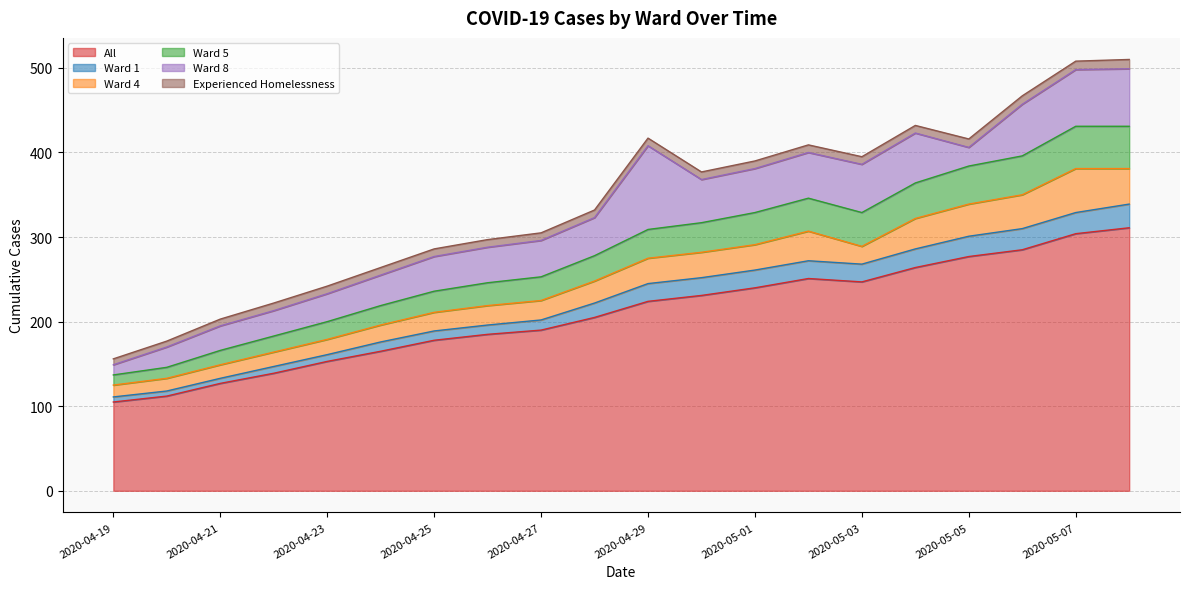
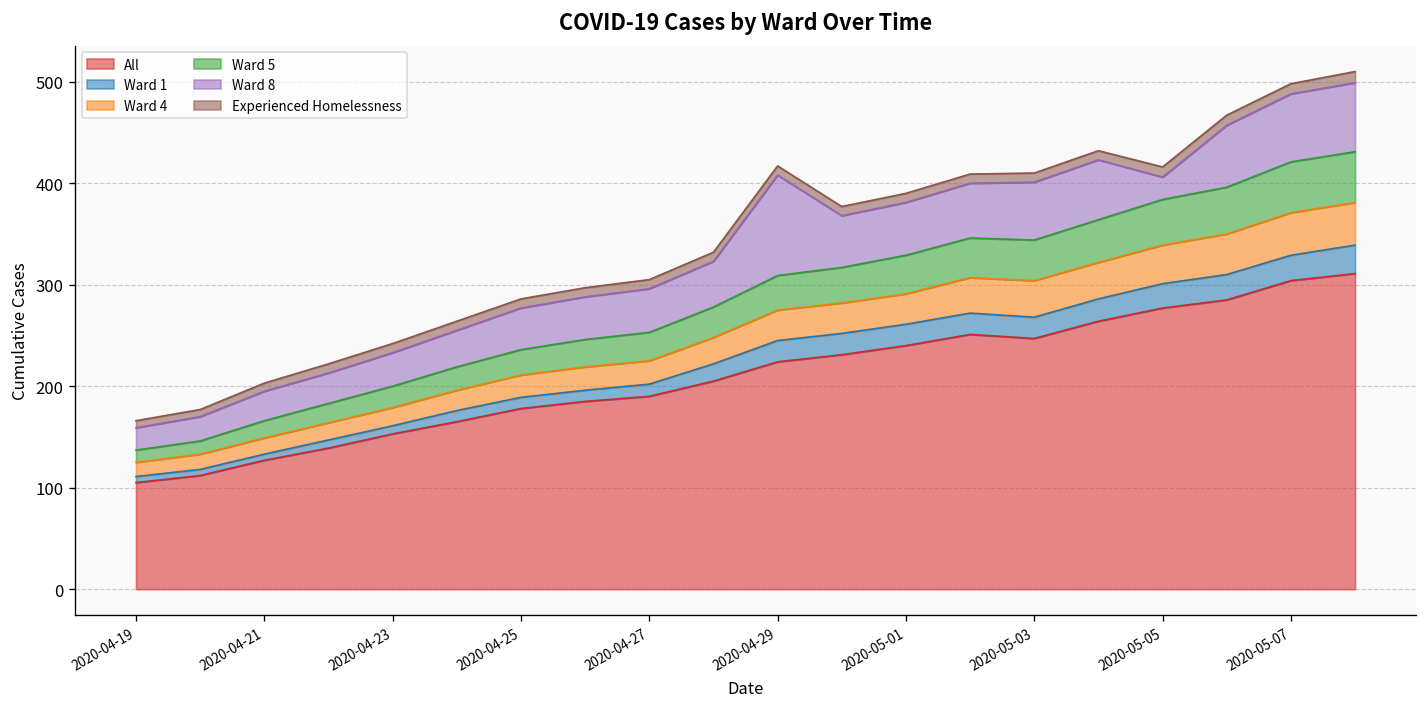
  {
    "All": {
      "2020-04-19": 110,
      "2020-04-21": 130,
      "2020-04-23": 150,
      "2020-04-25": 180,
      "2020-04-27": 190,
      "2020-04-29": 220,
      "2020-05-01": 240,
      "2020-05-03": 250,
      "2020-05-05": 280,
      "2020-05-07": 300
    },
    "Ward 1": {
      "2020-04-19": 10,
      "2020-04-21": 10,
      "2020-04-23": 10,
      "2020-04-25": 10,
      "2020-04-27": 10,
      "2020-04-29": 20,
      "2020-05-01": 20,
      "2020-05-03": 20,
      "2020-05-05": 20,
      "2020-05-07": 30
    },
    "Ward 4": {
      "2020-04-19": 10,
      "2020-04-21": 20,
      "2020-04-23": 20,
      "2020-04-25": 20,
      "2020-04-27": 20,
      "2020-04-29": 30,
      "2020-05-01": 30,
-     "2020-05-03": 20,
+     "2020-05-03": 40,
      "2020-05-05": 40,
-     "2020-05-07": 50
+     "2020-05-07": 40
    },
    "Ward 5": {
      "2020-04-19": 10,
      "2020-04-21": 20,
      "2020-04-23": 20,
      "2020-04-25": 30,
      "2020-04-27": 30,
      "2020-04-29": 30,
      "2020-05-01": 40,
      "2020-05-03": 40,
      "2020-05-05": 50,
      "2020-05-07": 50
    },
    "Ward 8": {
-     "2020-04-19": 10,
+     "2020-04-19": 20,
      "2020-04-21": 30,
      "2020-04-23": 30,
      "2020-04-25": 40,
      "2020-04-27": 40,
      "2020-04-29": 100,
      "2020-05-01": 50,
      "2020-05-03": 60,
      "2020-05-05": 20,
      "2020-05-07": 70
    },
    "Experienced Homelessness": {
      "2020-04-19": 10,
      "2020-04-21": 10,
      "2020-04-23": 10,
      "2020-04-25": 10,
      "2020-04-27": 10,
      "2020-04-29": 10,
      "2020-05-01": 10,
      "2020-05-03": 10,
      "2020-05-05": 10,
      "2020-05-07": 10
    }
  }
